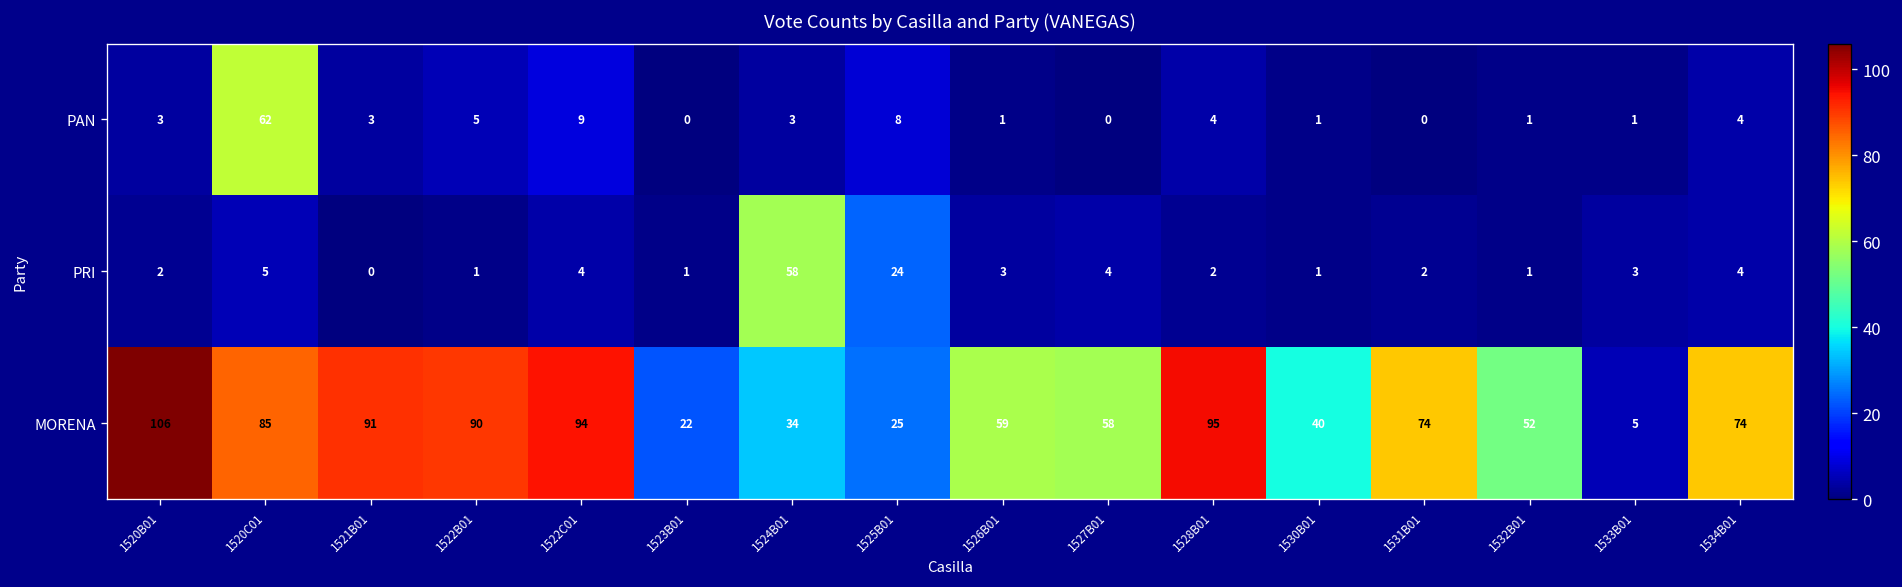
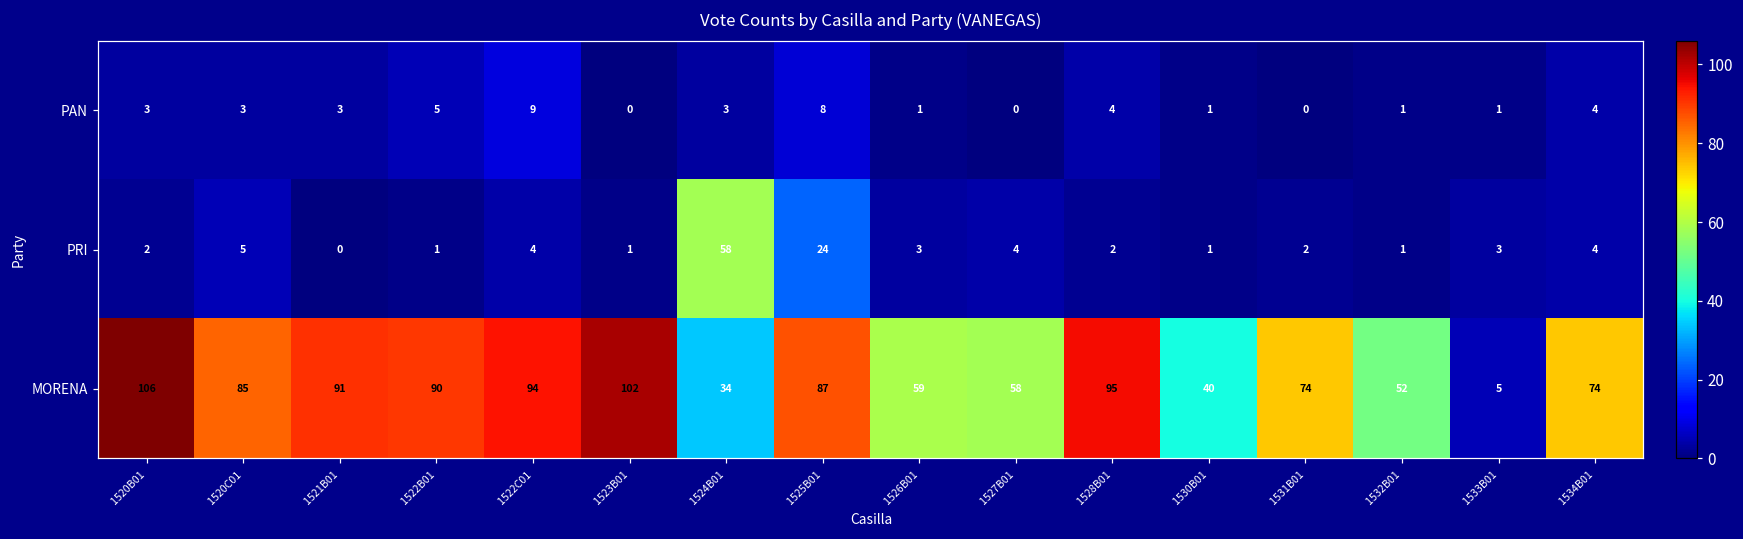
  {
    "PAN": {
      "1520B01": 3,
-     "1520C01": 62,
+     "1520C01": 3,
      "1521B01": 3,
      "1522B01": 5,
      "1522C01": 9,
      "1523B01": 0,
      "1524B01": 3,
      "1525B01": 8,
      "1526B01": 1,
      "1527B01": 0,
      "1528B01": 4,
      "1530B01": 1,
      "1531B01": 0,
      "1532B01": 1,
      "1533B01": 1,
      "1534B01": 4
    },
    "PRI": {
      "1520B01": 2,
      "1520C01": 5,
      "1521B01": 0,
      "1522B01": 1,
      "1522C01": 4,
      "1523B01": 1,
      "1524B01": 58,
      "1525B01": 24,
      "1526B01": 3,
      "1527B01": 4,
      "1528B01": 2,
      "1530B01": 1,
      "1531B01": 2,
      "1532B01": 1,
      "1533B01": 3,
      "1534B01": 4
    },
    "MORENA": {
      "1520B01": 106,
      "1520C01": 85,
      "1521B01": 91,
      "1522B01": 90,
      "1522C01": 94,
-     "1523B01": 22,
+     "1523B01": 102,
      "1524B01": 34,
-     "1525B01": 25,
+     "1525B01": 87,
      "1526B01": 59,
      "1527B01": 58,
      "1528B01": 95,
      "1530B01": 40,
      "1531B01": 74,
      "1532B01": 52,
      "1533B01": 5,
      "1534B01": 74
    }
  }
